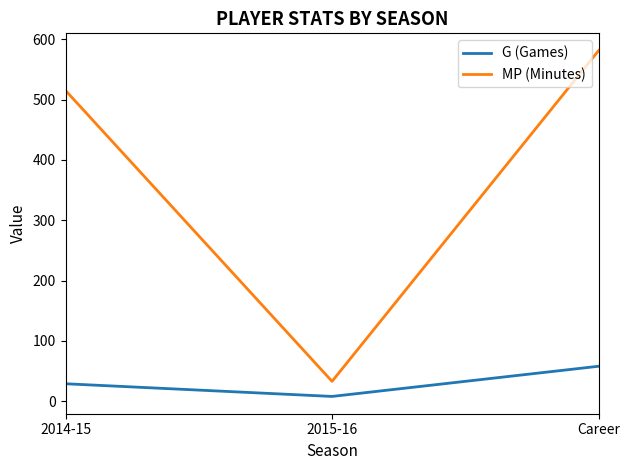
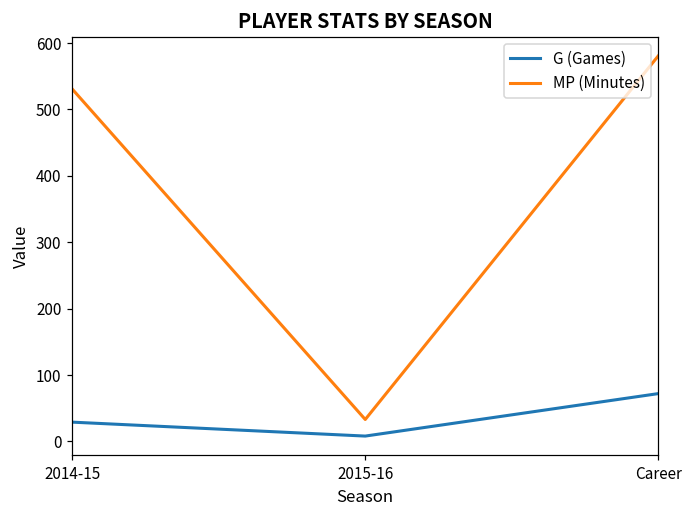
  {
    "G (Games)": {
      "2014-15": 30,
      "2015-16": 10,
-     "Career": 60
+     "Career": 70
    },
    "MP (Minutes)": {
-     "2014-15": 520,
+     "2014-15": 530,
      "2015-16": 30,
      "Career": 580
    }
  }
